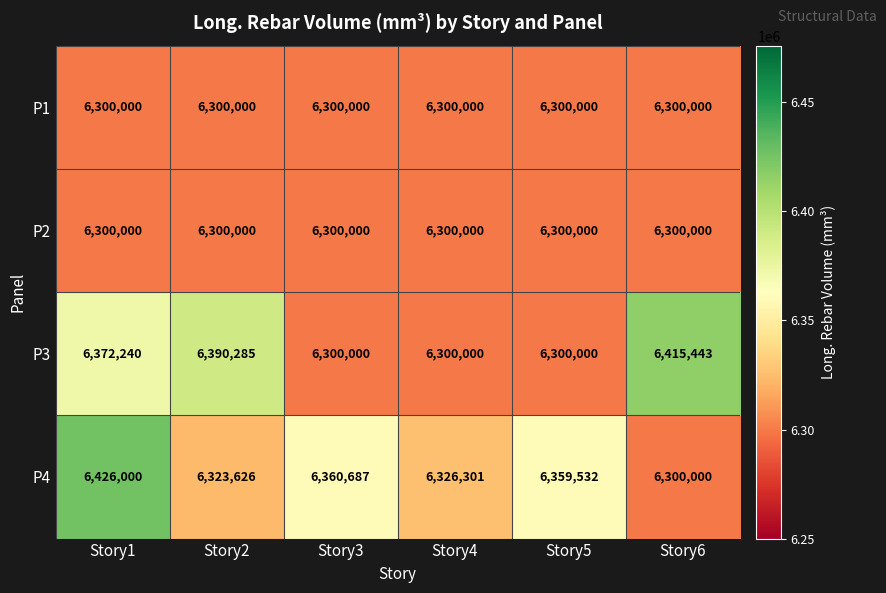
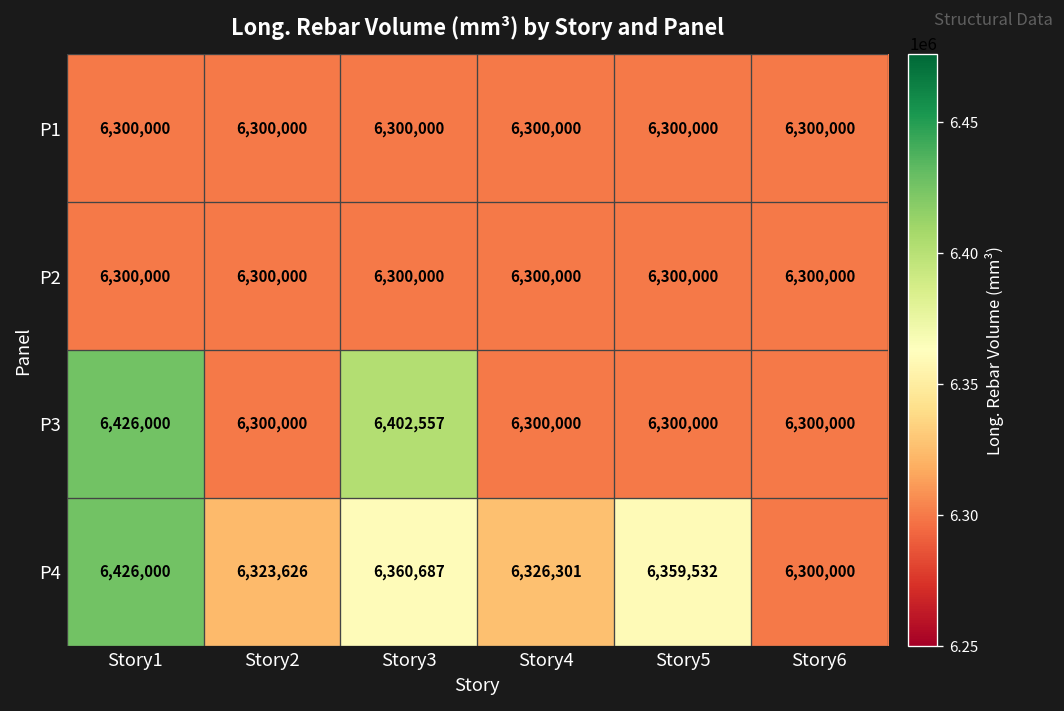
  {
    "P1": {
      "Story1": "6,300,000",
      "Story2": "6,300,000",
      "Story3": "6,300,000",
      "Story4": "6,300,000",
      "Story5": "6,300,000",
      "Story6": "6,300,000"
    },
    "P2": {
      "Story1": "6,300,000",
      "Story2": "6,300,000",
      "Story3": "6,300,000",
      "Story4": "6,300,000",
      "Story5": "6,300,000",
      "Story6": "6,300,000"
    },
    "P3": {
-     "Story1": "6,372,240",
-     "Story2": "6,390,285",
-     "Story3": "6,300,000",
+     "Story1": "6,426,000",
+     "Story2": "6,300,000",
+     "Story3": "6,402,557",
      "Story4": "6,300,000",
      "Story5": "6,300,000",
-     "Story6": "6,415,443"
+     "Story6": "6,300,000"
    },
    "P4": {
      "Story1": "6,426,000",
      "Story2": "6,323,626",
      "Story3": "6,360,687",
      "Story4": "6,326,301",
      "Story5": "6,359,532",
      "Story6": "6,300,000"
    }
  }
